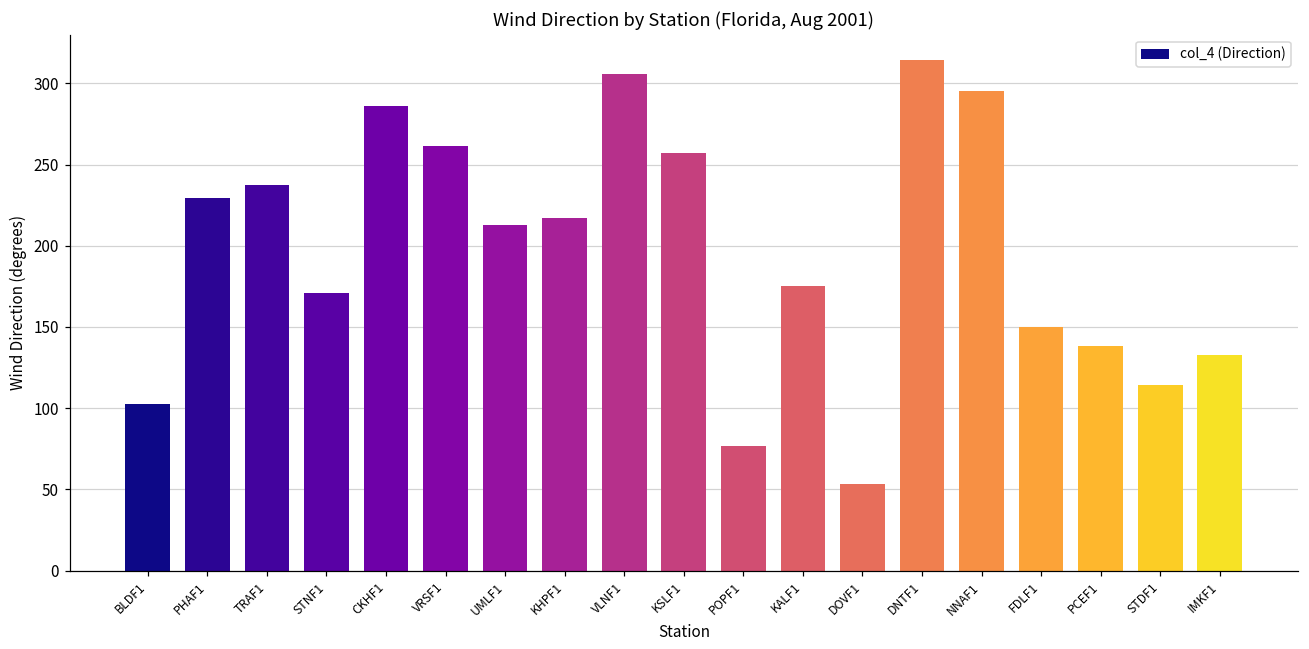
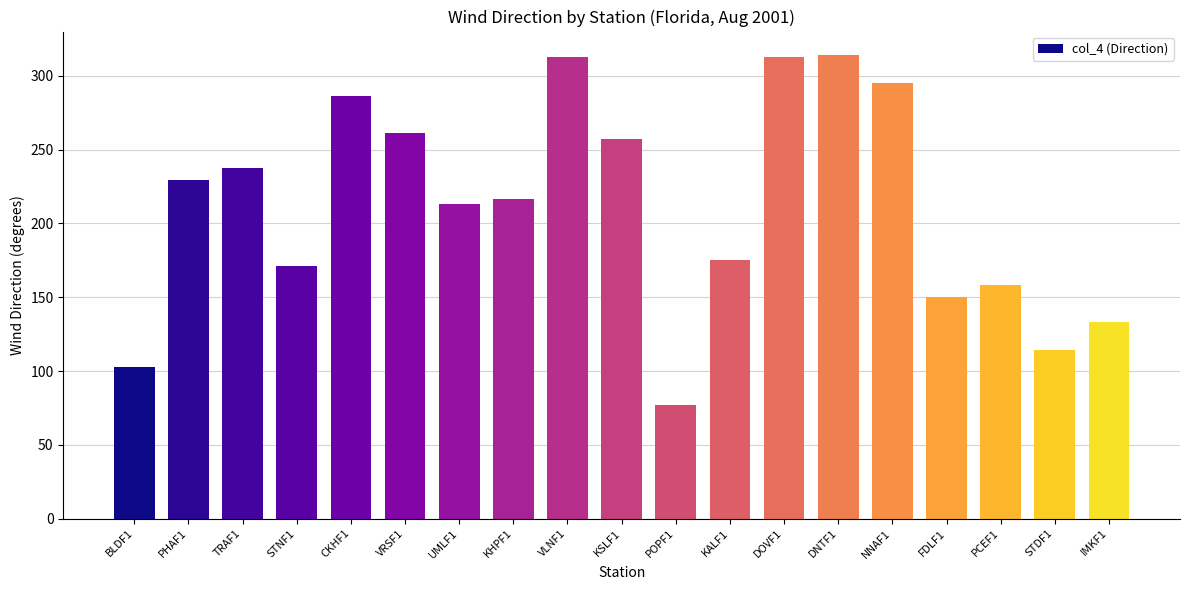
  {
    "BLDF1": 103,
    "PHAF1": 230,
    "TRAF1": 238,
    "STNF1": 171,
    "CKHF1": 286,
    "VRSF1": 262,
    "UMLF1": 213,
    "KHPF1": 217,
-   "VLNF1": 306,
+   "VLNF1": 313,
    "KSLF1": 257,
    "POPF1": 77,
    "KALF1": 175,
-   "DOVF1": 53,
+   "DOVF1": 313,
    "DNTF1": 314,
    "NNAF1": 295,
    "FDLF1": 150,
-   "PCEF1": 139,
+   "PCEF1": 158,
    "STDF1": 114,
    "IMKF1": 133
  }
